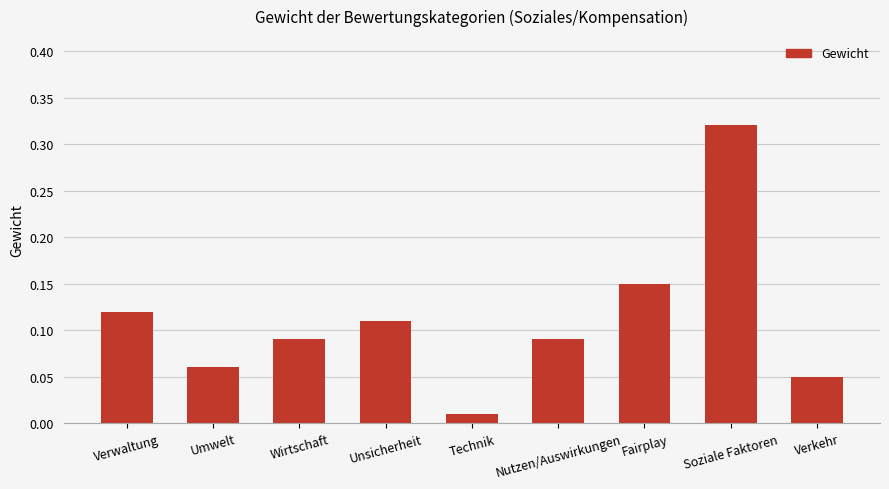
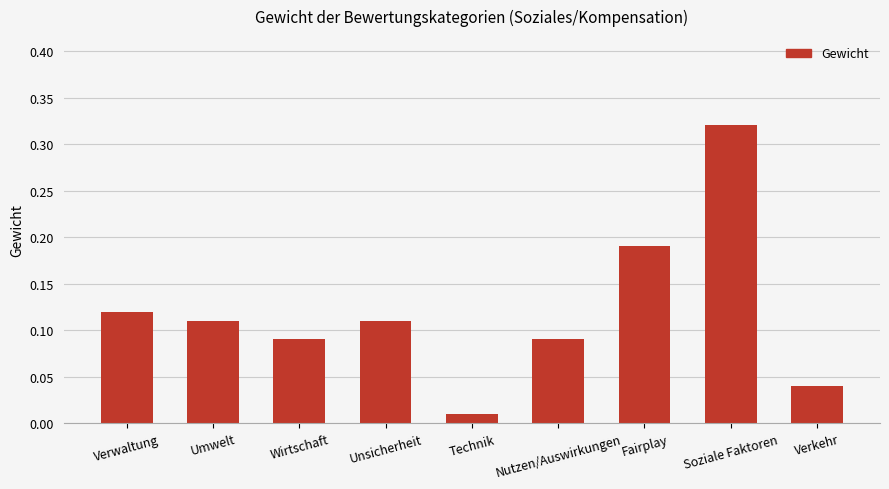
  {
    "Verwaltung": 0.12,
-   "Umwelt": 0.06,
+   "Umwelt": 0.11,
    "Wirtschaft": 0.09,
    "Unsicherheit": 0.11,
    "Technik": 0.01,
    "Nutzen/Auswirkungen": 0.09,
-   "Fairplay": 0.15,
+   "Fairplay": 0.19,
    "Soziale Faktoren": 0.32,
-   "Verkehr": 0.05
+   "Verkehr": 0.04
  }
